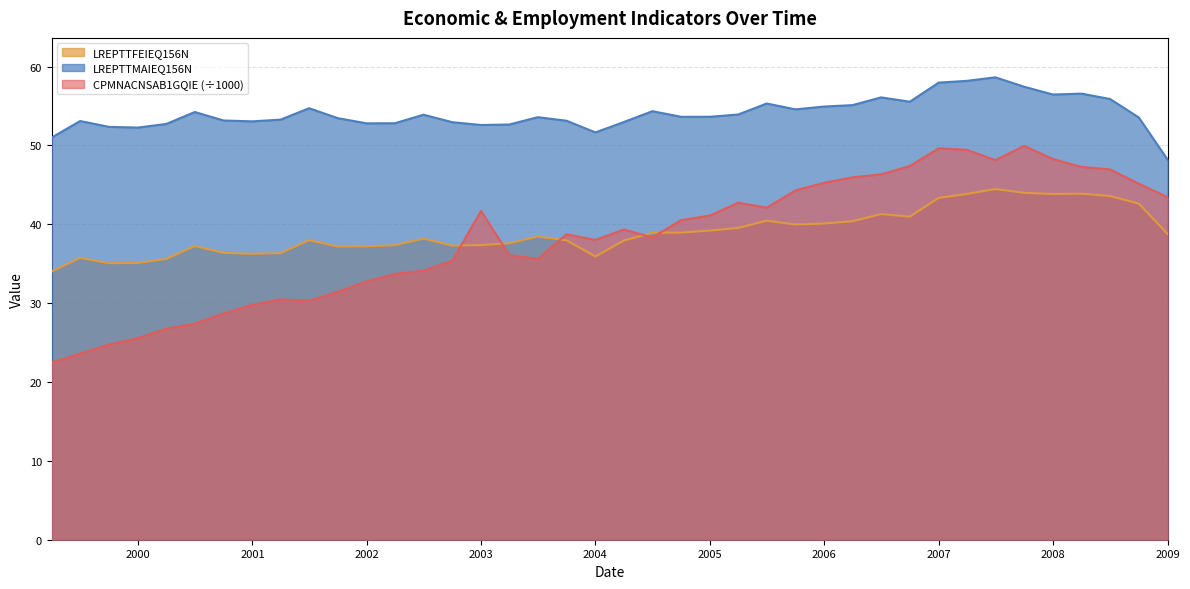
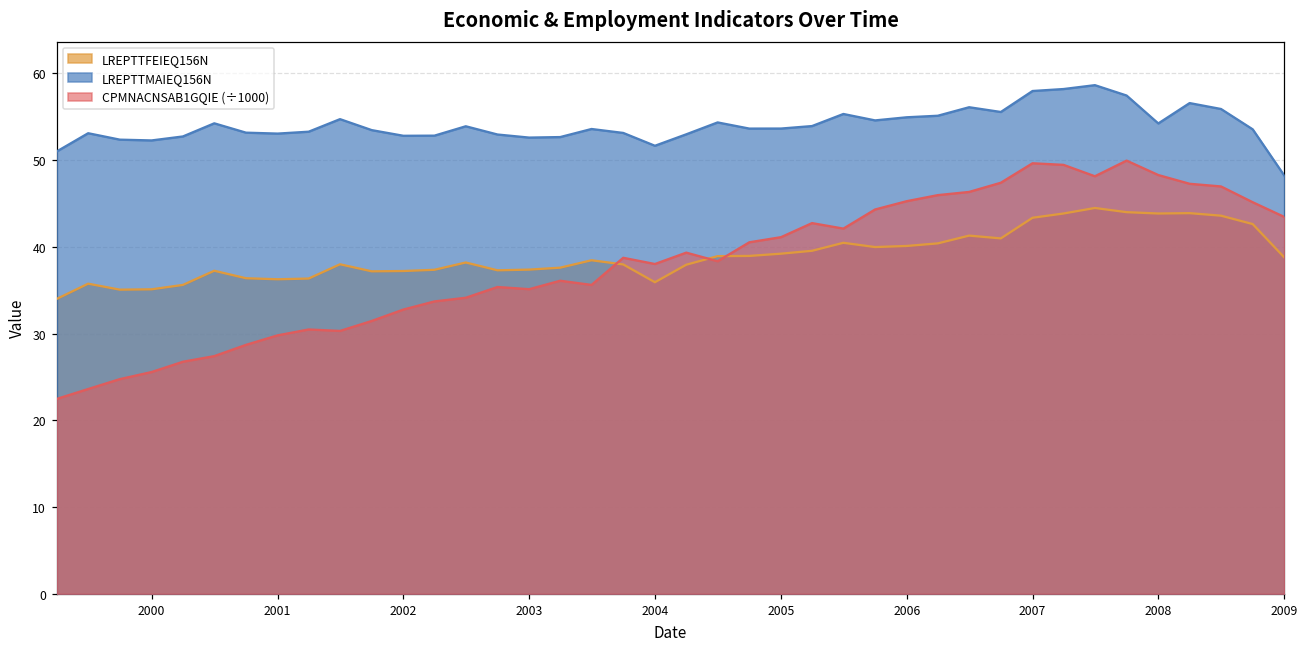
  {
    "LREPTTFEIEQ156N": {
      "2000": 35,
      "2001": 36,
      "2002": 37,
      "2003": 37,
      "2004": 36,
      "2005": 39,
      "2006": 40,
      "2007": 43,
      "2008": 44,
      "2009": 39
    },
    "LREPTTMAIEQ156N": {
      "2000": 52,
      "2001": 53,
      "2002": 53,
      "2003": 53,
      "2004": 52,
      "2005": 54,
      "2006": 55,
      "2007": 58,
-     "2008": 56,
+     "2008": 54,
      "2009": 48
    },
    "CPMNACNSAB1GQIE (÷1000)": {
      "2000": 26,
      "2001": 30,
      "2002": 33,
-     "2003": 42,
+     "2003": 35,
      "2004": 38,
      "2005": 41,
      "2006": 45,
      "2007": 50,
      "2008": 48,
      "2009": 43
    }
  }
